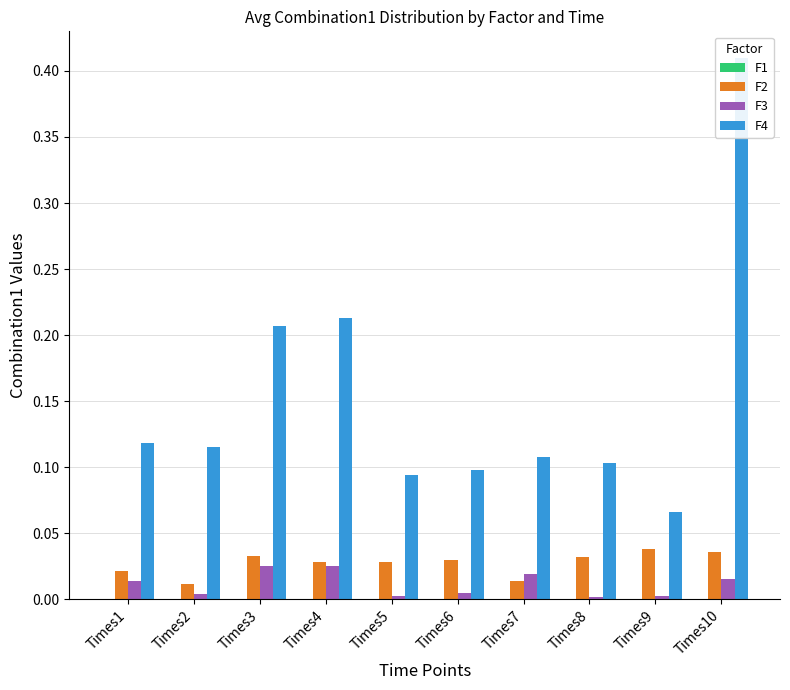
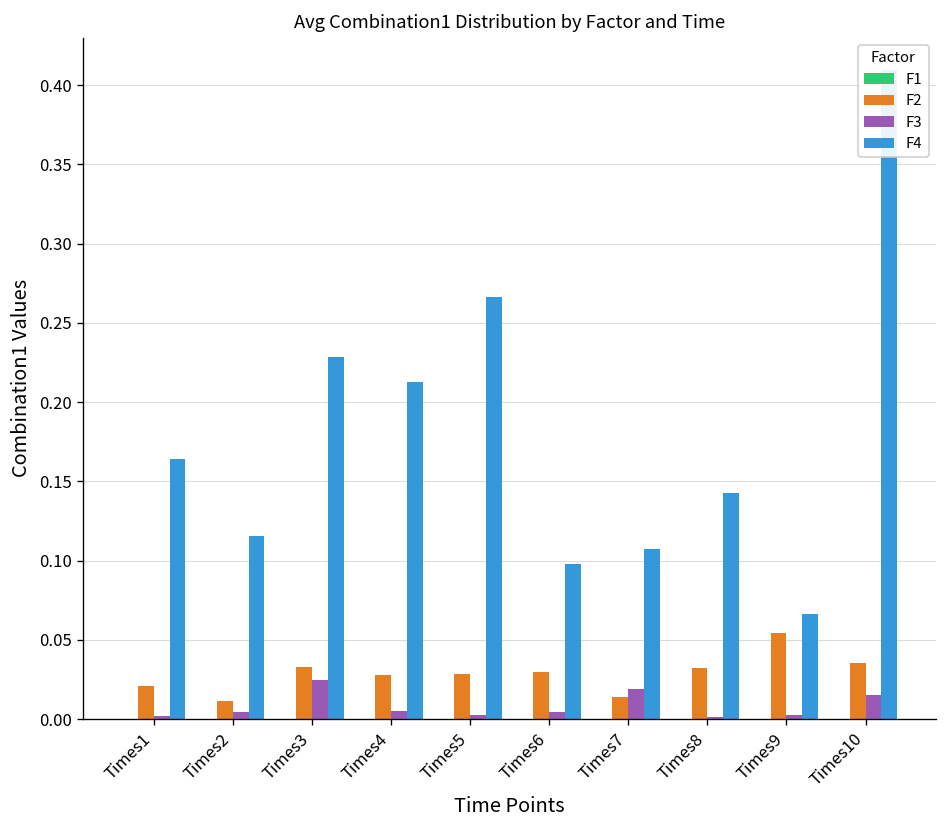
  {
    "F2": {
      "Times1": 0.021,
      "Times2": 0.011,
      "Times3": 0.033,
      "Times4": 0.028,
      "Times5": 0.028,
      "Times6": 0.030,
      "Times7": 0.014,
      "Times8": 0.032,
-     "Times9": 0.038,
+     "Times9": 0.055,
      "Times10": 0.035
    },
    "F3": {
-     "Times1": 0.014,
+     "Times1": 0.002,
      "Times2": 0.004,
      "Times3": 0.025,
-     "Times4": 0.025,
+     "Times4": 0.005,
      "Times5": 0.002,
      "Times6": 0.004,
      "Times7": 0.019,
      "Times9": 0.003,
      "Times10": 0.015
    },
    "F4": {
-     "Times1": 0.118,
+     "Times1": 0.164,
      "Times2": 0.115,
-     "Times3": 0.207,
+     "Times3": 0.228,
      "Times4": 0.213,
-     "Times5": 0.094,
+     "Times5": 0.266,
      "Times6": 0.098,
      "Times7": 0.107,
-     "Times8": 0.103,
+     "Times8": 0.143,
      "Times9": 0.066
    }
  }
